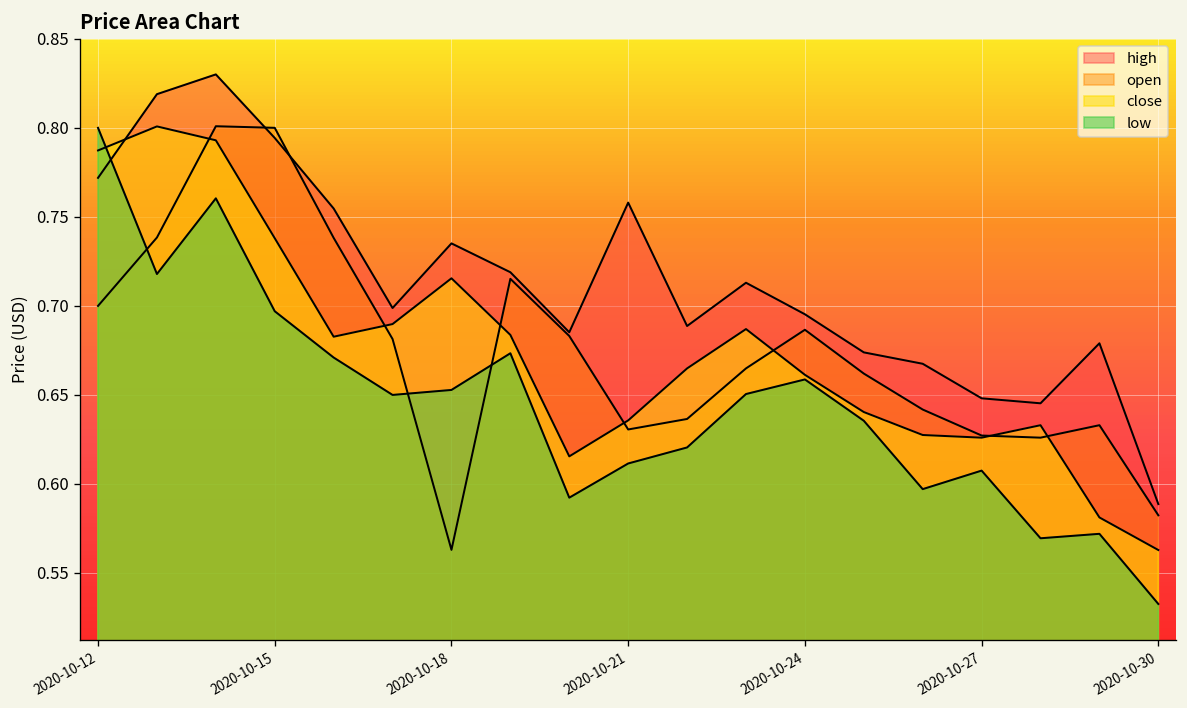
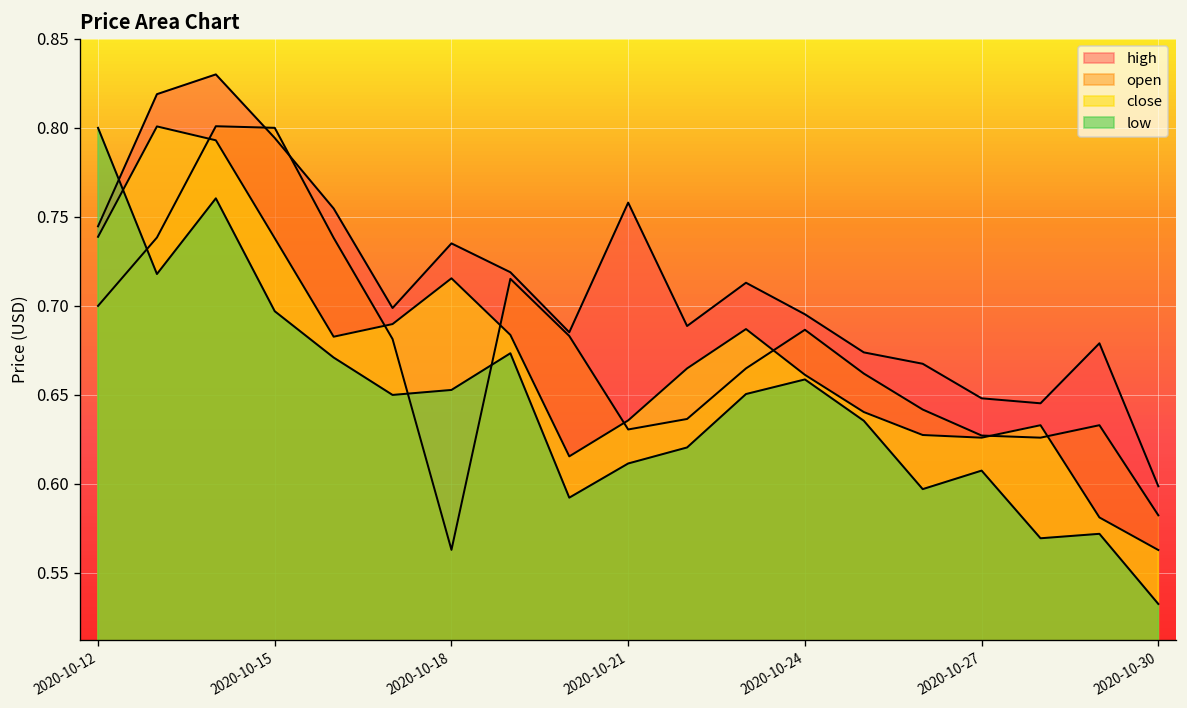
  {
    "high": {
-     "2020-10-12": 0.772,
+     "2020-10-12": 0.745,
      "2020-10-15": 0.794,
      "2020-10-18": 0.735,
      "2020-10-21": 0.758,
      "2020-10-24": 0.695,
      "2020-10-27": 0.648,
-     "2020-10-30": 0.589
+     "2020-10-30": 0.599
    },
    "open": {
      "2020-10-12": 0.700,
      "2020-10-15": 0.800,
      "2020-10-18": 0.563,
      "2020-10-21": 0.631,
      "2020-10-24": 0.687,
      "2020-10-30": 0.582
    },
    "close": {
-     "2020-10-12": 0.787,
+     "2020-10-12": 0.739,
      "2020-10-15": 0.738,
      "2020-10-18": 0.716,
      "2020-10-21": 0.636,
      "2020-10-24": 0.661,
      "2020-10-30": 0.563
    },
    "low": {
      "2020-10-12": 0.800,
      "2020-10-15": 0.697,
      "2020-10-18": 0.653,
      "2020-10-21": 0.612,
      "2020-10-24": 0.659,
      "2020-10-27": 0.608,
      "2020-10-30": 0.533
    }
  }
